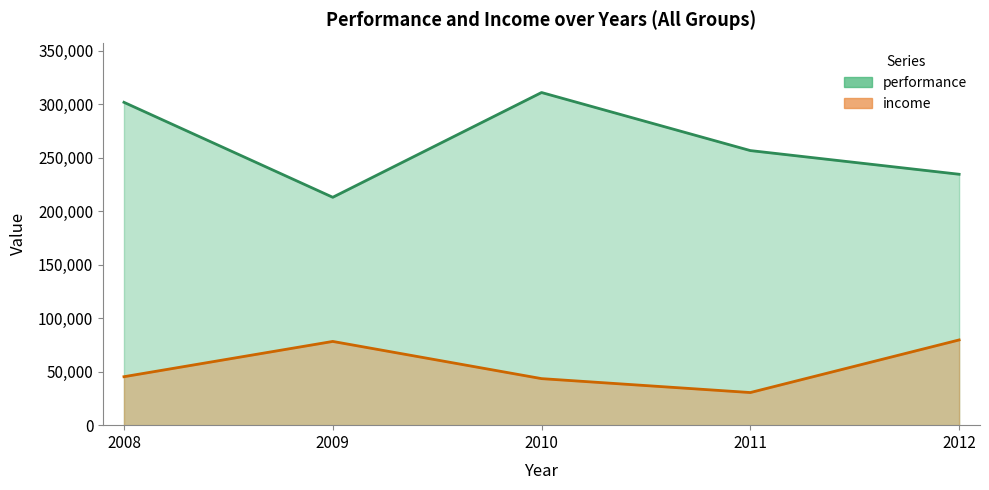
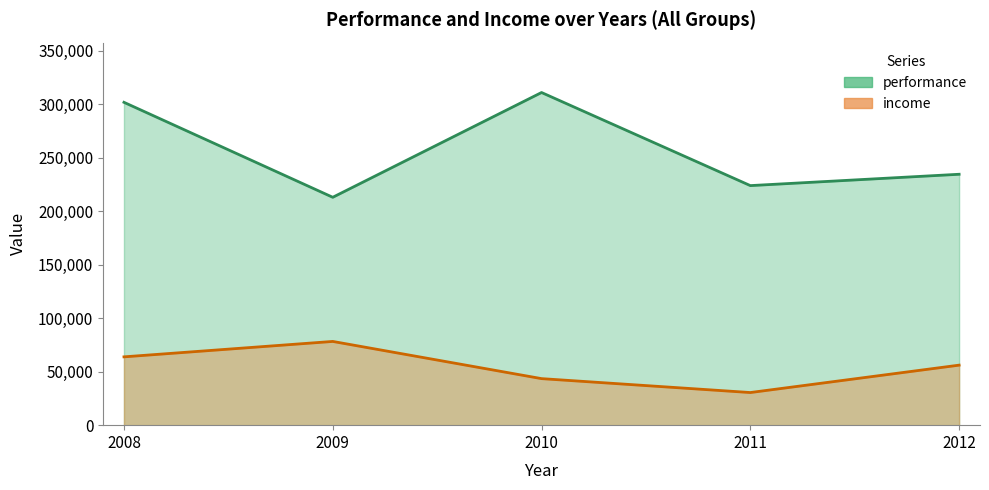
  {
    "performance": {
      "2008": "302,000",
      "2009": "213,000",
      "2010": "311,000",
-     "2011": "257,000",
+     "2011": "224,000",
      "2012": "235,000"
    },
    "income": {
-     "2008": "45,000",
+     "2008": "64,000",
      "2009": "78,000",
      "2010": "43,000",
      "2011": "30,000",
-     "2012": "80,000"
+     "2012": "56,000"
    }
  }
